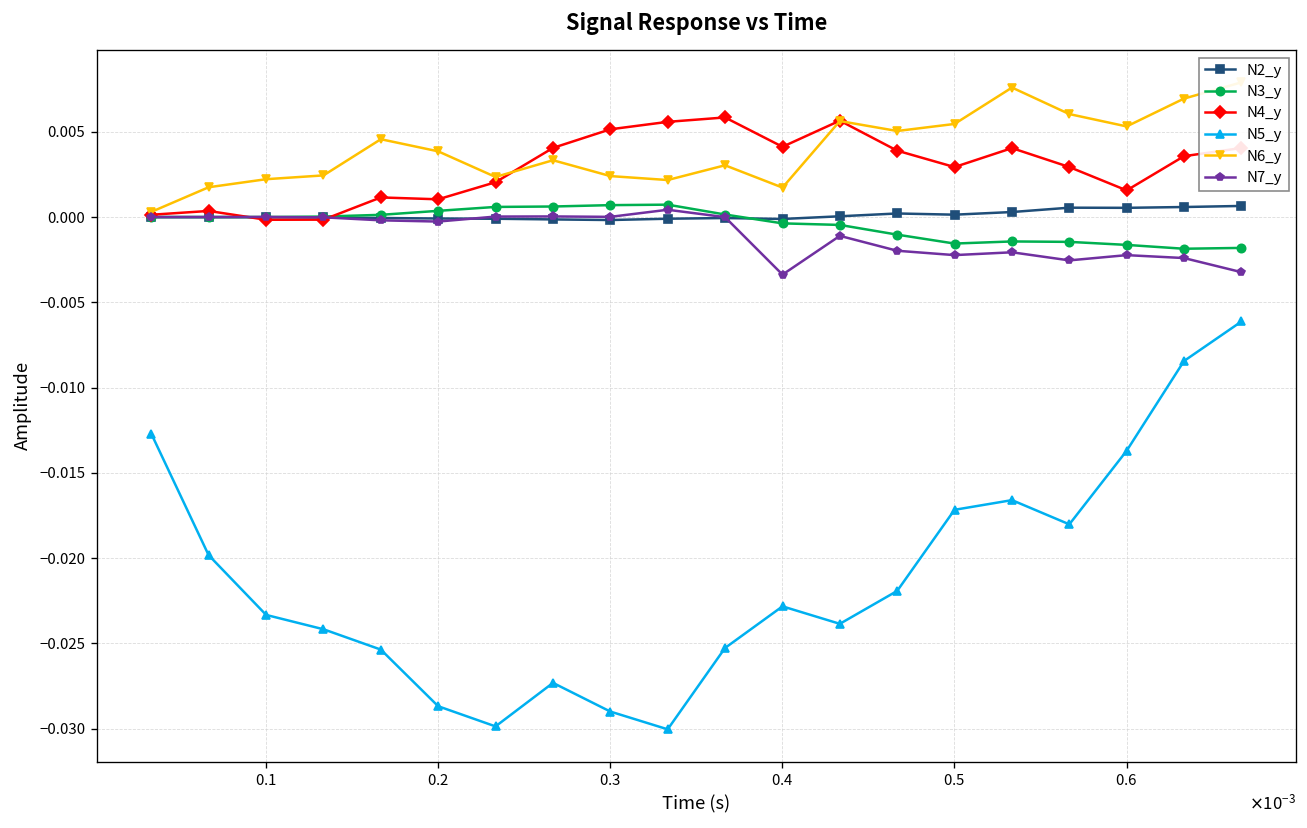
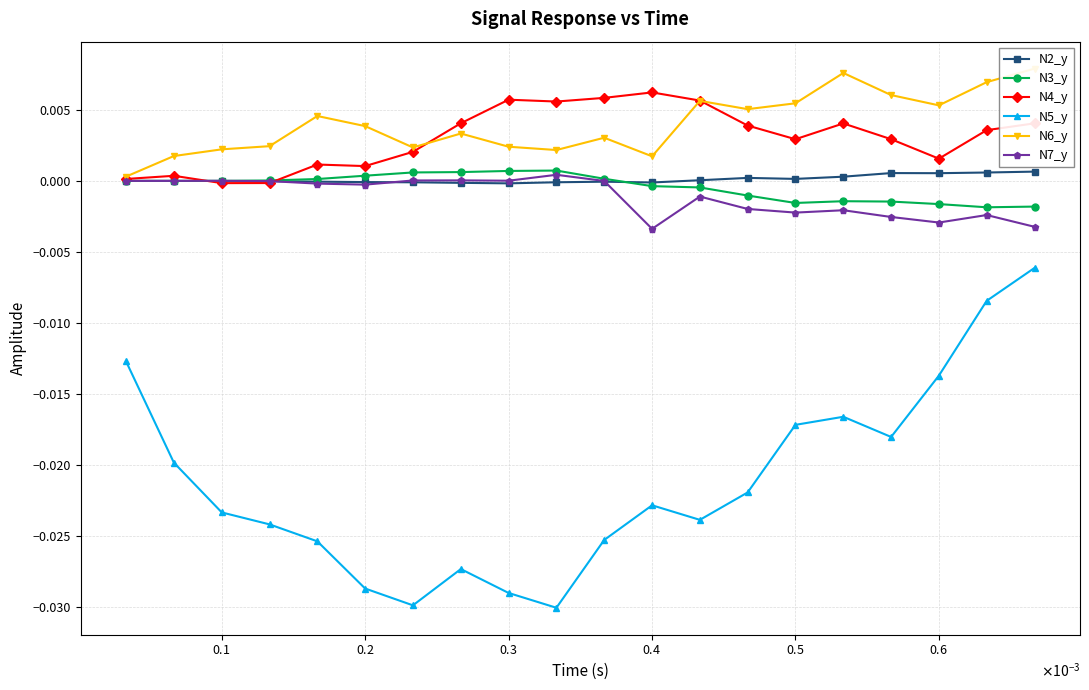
  {
    "N2_y": {
      "0.3": -0.0002,
      "0.4": -0.0001,
      "0.5": 0.0001,
      "0.6": 0.0005
    },
    "N3_y": {
      "0.2": 0.0004,
      "0.3": 0.0007,
      "0.4": -0.0004,
      "0.5": -0.0016,
      "0.6": -0.0016
    },
    "N4_y": {
      "0.2": 0.0010,
-     "0.3": 0.0051,
-     "0.4": 0.0041,
+     "0.3": 0.0057,
+     "0.4": 0.0062,
      "0.5": 0.0029,
      "0.6": 0.0016
    },
    "N5_y": {
      "0.1": -0.0233,
      "0.2": -0.0287,
      "0.3": -0.0290,
      "0.4": -0.0228,
      "0.5": -0.0172,
      "0.6": -0.0137
    },
    "N6_y": {
      "0.1": 0.0022,
      "0.2": 0.0039,
      "0.3": 0.0024,
      "0.4": 0.0017,
      "0.5": 0.0055,
      "0.6": 0.0053
    },
    "N7_y": {
      "0.3": 0.0000,
      "0.4": -0.0034,
      "0.5": -0.0022,
-     "0.6": -0.0022
+     "0.6": -0.0029
    }
  }
